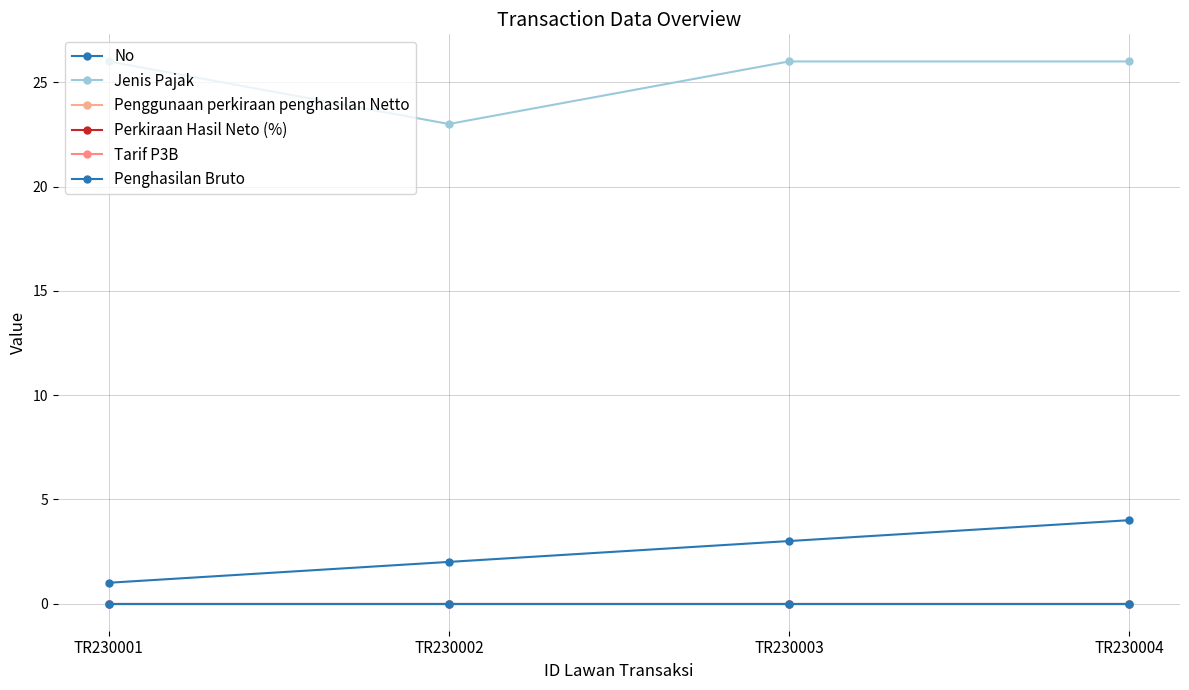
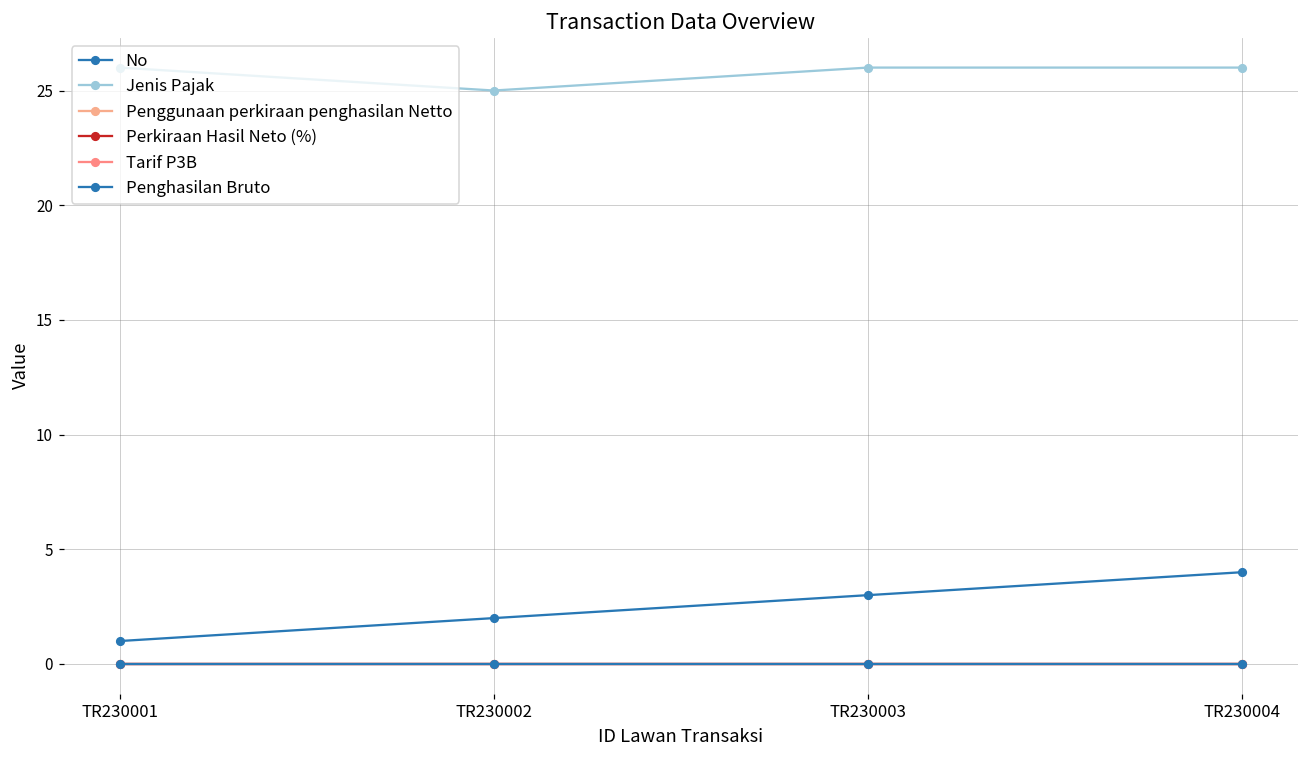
  {
    "Jenis Pajak": {
-     "TR230002": 23,
+     "TR230002": 25,
      "TR230003": 26,
      "TR230004": 26
    }
  }
